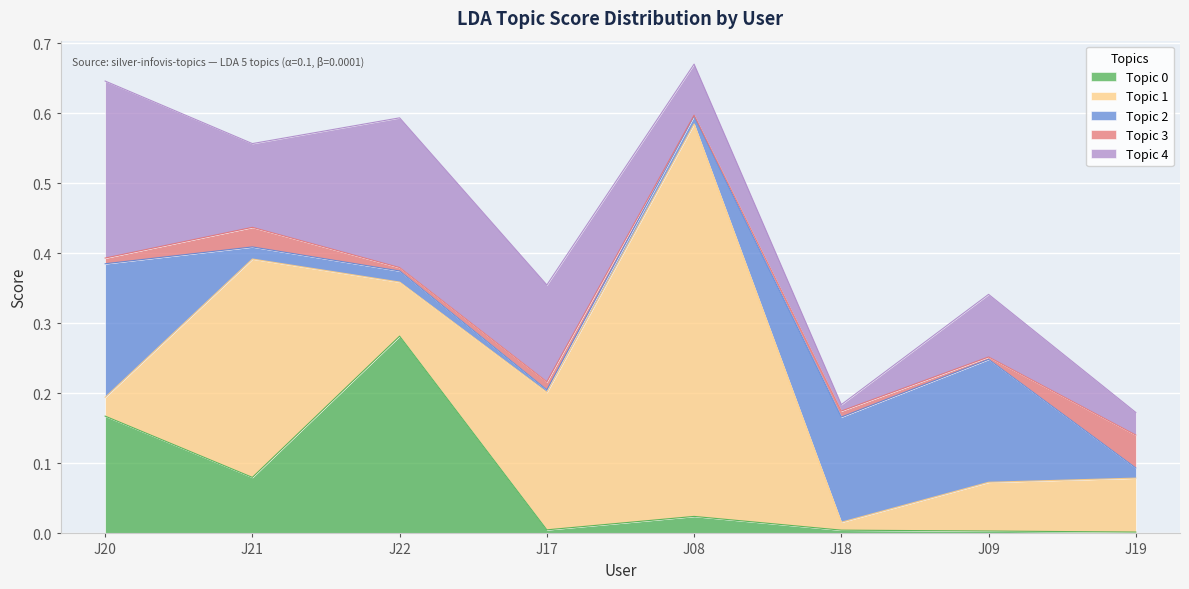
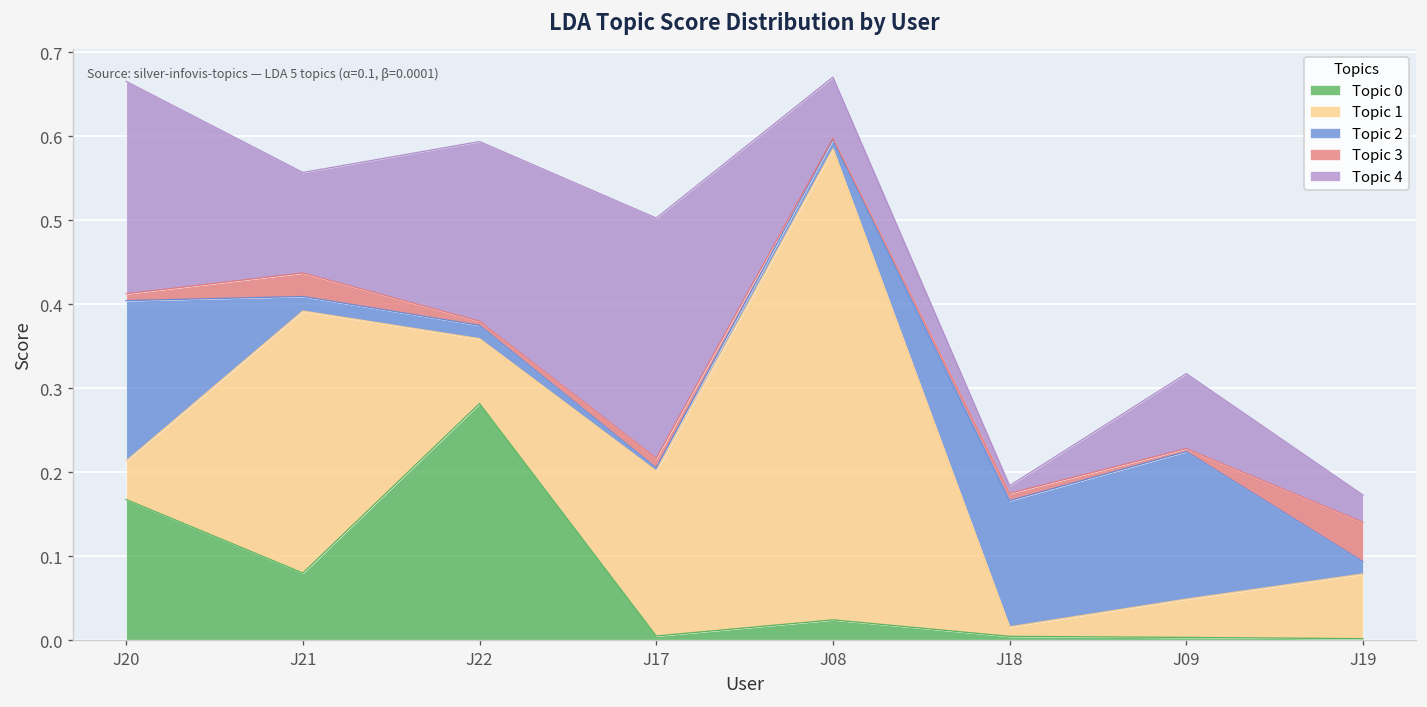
  {
    "Topic 0": {
      "J20": 0.17,
      "J21": 0.08,
      "J22": 0.28,
      "J17": 0.01,
      "J08": 0.02,
      "J18": 0.00,
      "J09": 0.00,
      "J19": 0.00
    },
    "Topic 1": {
-     "J20": 0.03,
+     "J20": 0.05,
      "J21": 0.31,
      "J22": 0.08,
      "J08": 0.56,
      "J18": 0.01,
-     "J09": 0.07,
+     "J09": 0.05,
      "J19": 0.08
    },
    "Topic 2": {
      "J20": 0.19,
      "J21": 0.02,
      "J22": 0.02,
      "J18": 0.15,
      "J19": 0.01
    },
    "Topic 3": {
      "J20": 0.01,
      "J21": 0.03,
      "J22": 0.00,
      "J17": 0.01,
      "J18": 0.01,
      "J19": 0.05
    },
    "Topic 4": {
      "J21": 0.12,
      "J22": 0.21,
-     "J17": 0.14,
+     "J17": 0.29,
      "J08": 0.07,
      "J18": 0.01,
      "J09": 0.09,
      "J19": 0.03
    }
  }
